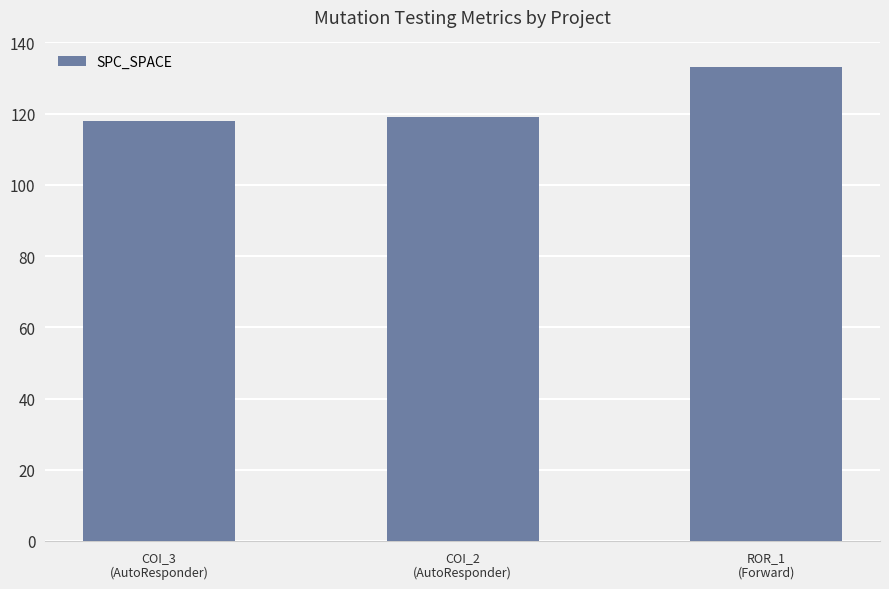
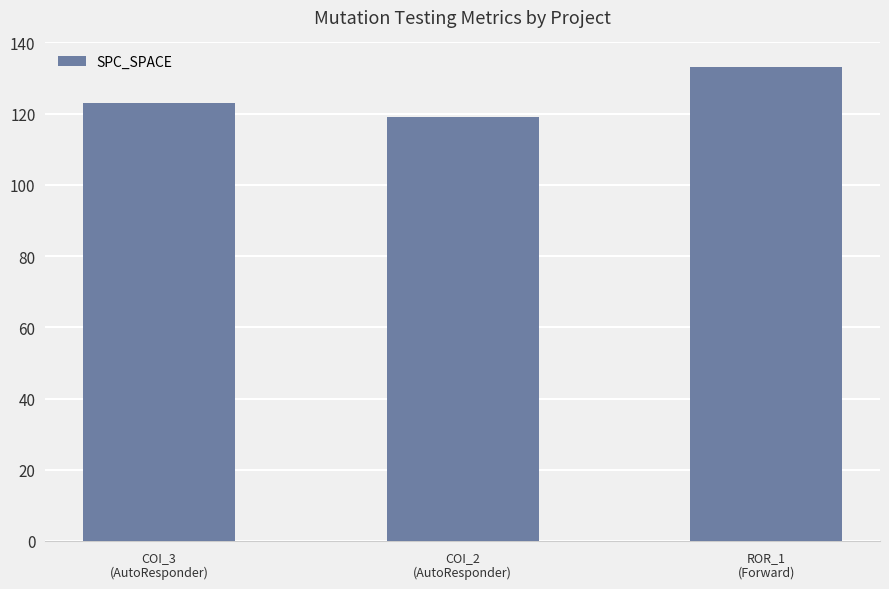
  {
-   "COI_3 (AutoResponder)": 118,
+   "COI_3 (AutoResponder)": 123,
    "COI_2 (AutoResponder)": 119,
    "ROR_1 (Forward)": 133
  }
